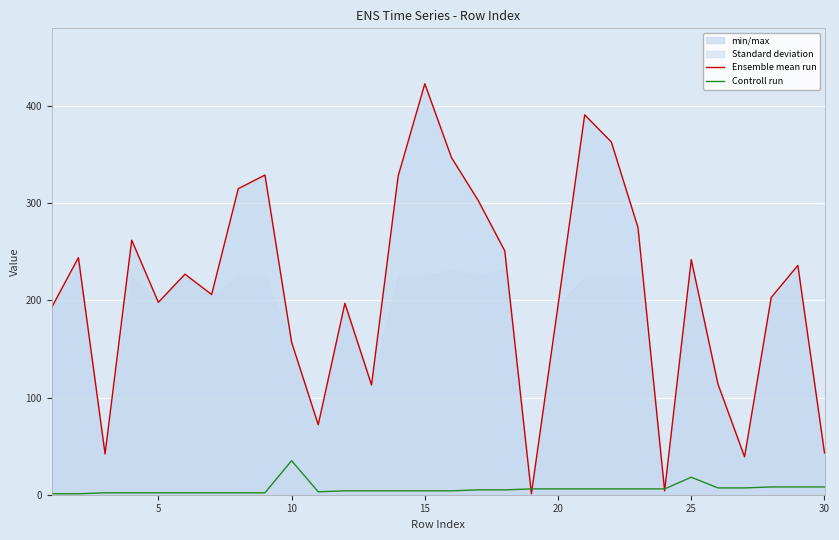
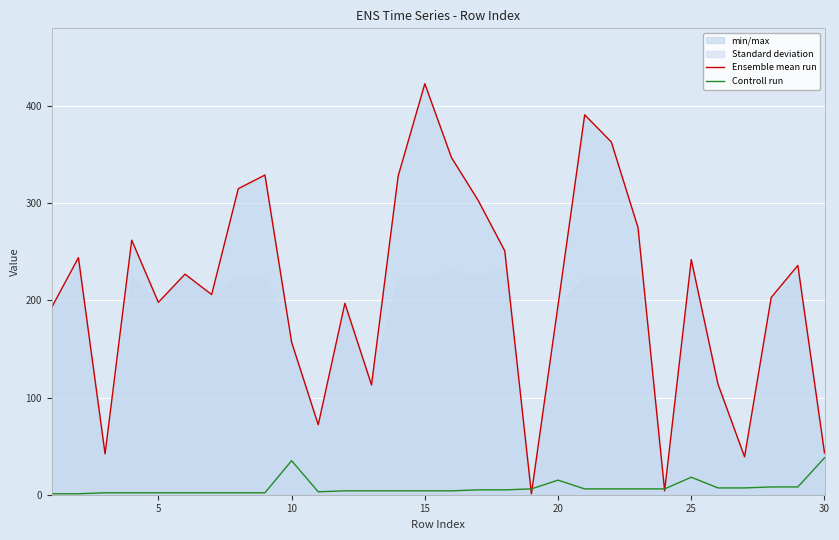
  {
    "Controll run": {
      "5": 0,
      "10": 40,
      "15": 0,
-     "20": 10,
+     "20": 20,
      "25": 20,
-     "30": 10
+     "30": 40
    }
  }
